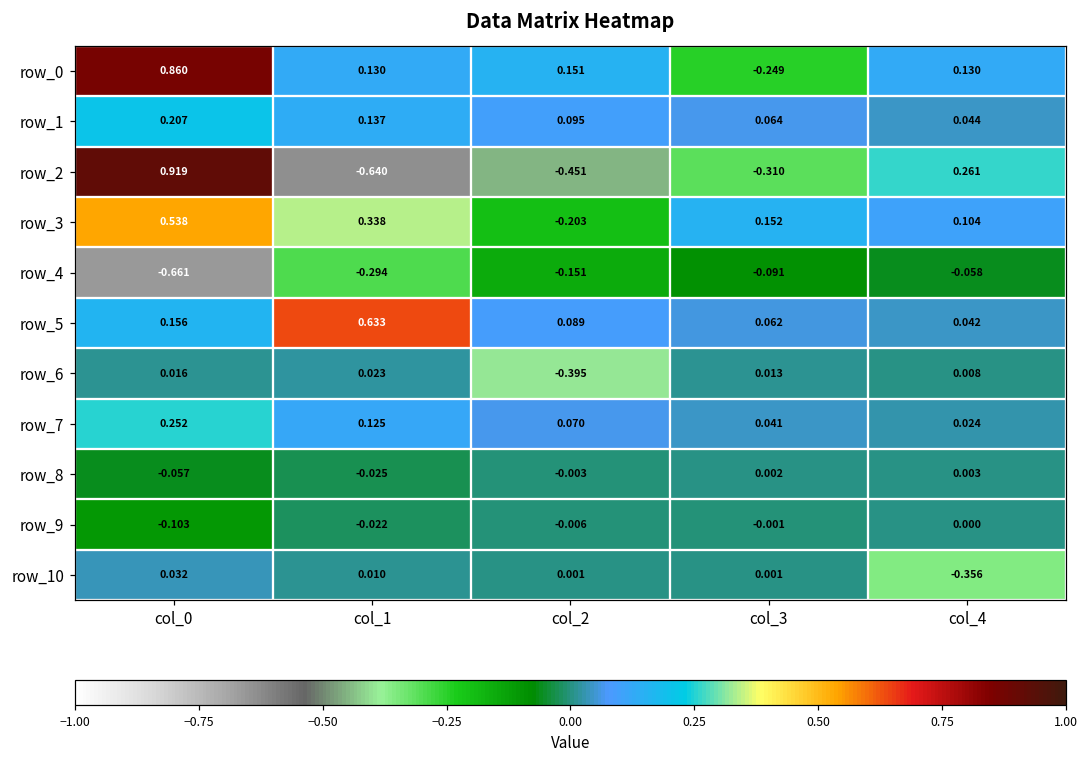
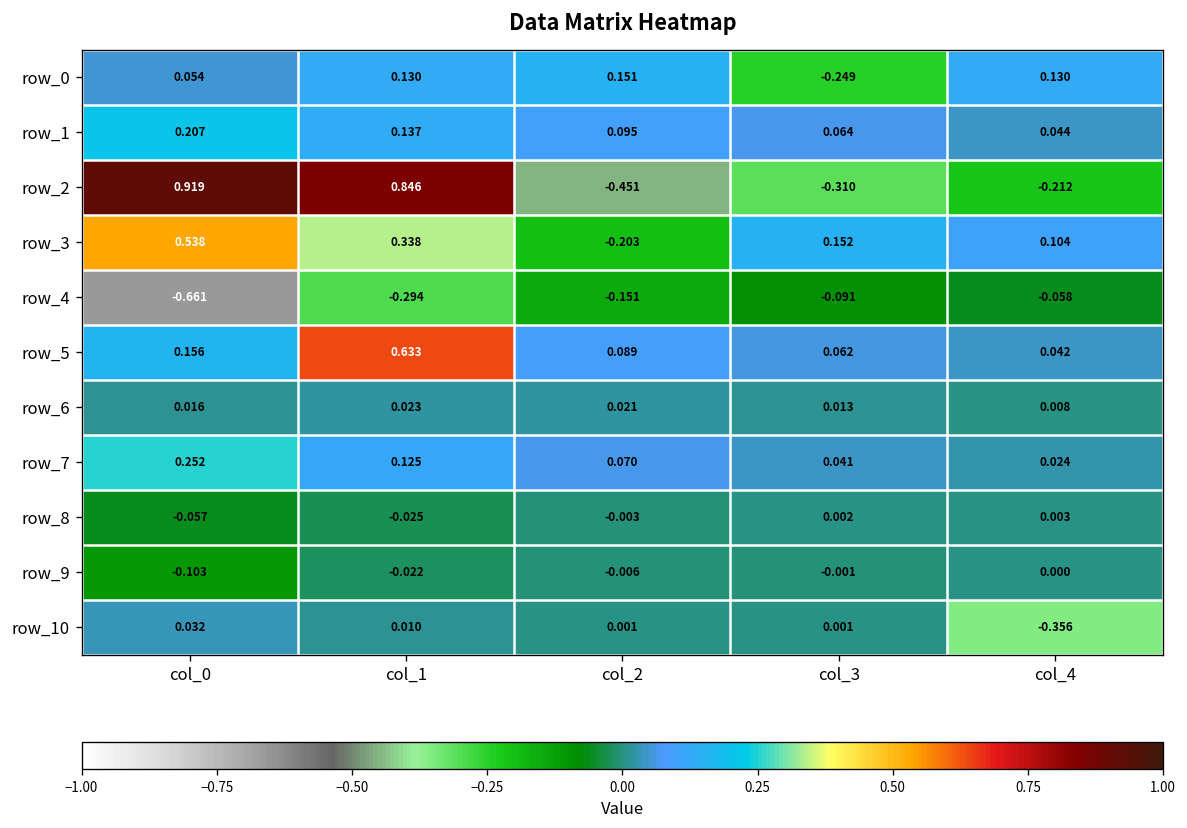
  {
    "row_0": {
-     "col_0": 0.860,
+     "col_0": 0.054,
      "col_1": 0.130,
      "col_2": 0.151,
      "col_3": -0.249,
      "col_4": 0.130
    },
    "row_1": {
      "col_0": 0.207,
      "col_1": 0.137,
      "col_2": 0.095,
      "col_3": 0.064,
      "col_4": 0.044
    },
    "row_2": {
      "col_0": 0.919,
-     "col_1": -0.640,
+     "col_1": 0.846,
      "col_2": -0.451,
      "col_3": -0.310,
-     "col_4": 0.261
+     "col_4": -0.212
    },
    "row_3": {
      "col_0": 0.538,
      "col_1": 0.338,
      "col_2": -0.203,
      "col_3": 0.152,
      "col_4": 0.104
    },
    "row_4": {
      "col_0": -0.661,
      "col_1": -0.294,
      "col_2": -0.151,
      "col_3": -0.091,
      "col_4": -0.058
    },
    "row_5": {
      "col_0": 0.156,
      "col_1": 0.633,
      "col_2": 0.089,
      "col_3": 0.062,
      "col_4": 0.042
    },
    "row_6": {
      "col_0": 0.016,
      "col_1": 0.023,
-     "col_2": -0.395,
+     "col_2": 0.021,
      "col_3": 0.013,
      "col_4": 0.008
    },
    "row_7": {
      "col_0": 0.252,
      "col_1": 0.125,
      "col_2": 0.070,
      "col_3": 0.041,
      "col_4": 0.024
    },
    "row_8": {
      "col_0": -0.057,
      "col_1": -0.025,
      "col_2": -0.003,
      "col_3": 0.002,
      "col_4": 0.003
    },
    "row_9": {
      "col_0": -0.103,
      "col_1": -0.022,
      "col_2": -0.006,
      "col_3": -0.001,
      "col_4": 0.000
    },
    "row_10": {
      "col_0": 0.032,
      "col_1": 0.010,
      "col_2": 0.001,
      "col_3": 0.001,
      "col_4": -0.356
    }
  }
